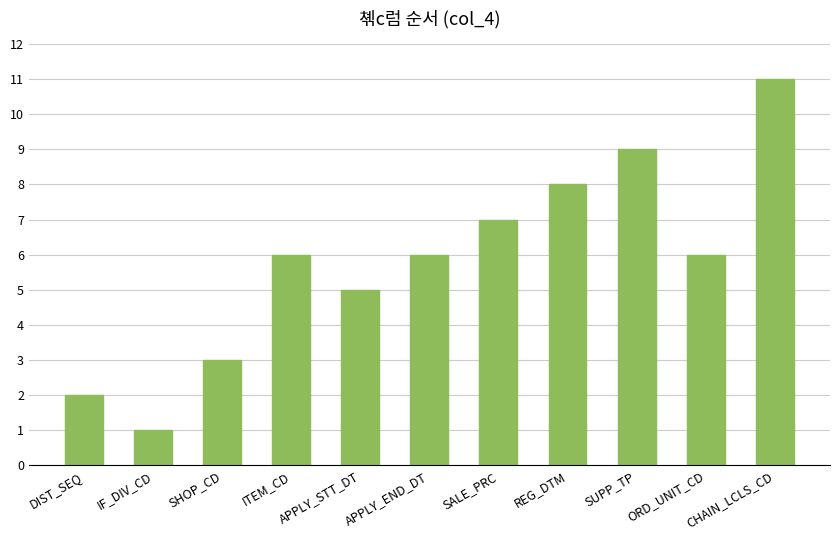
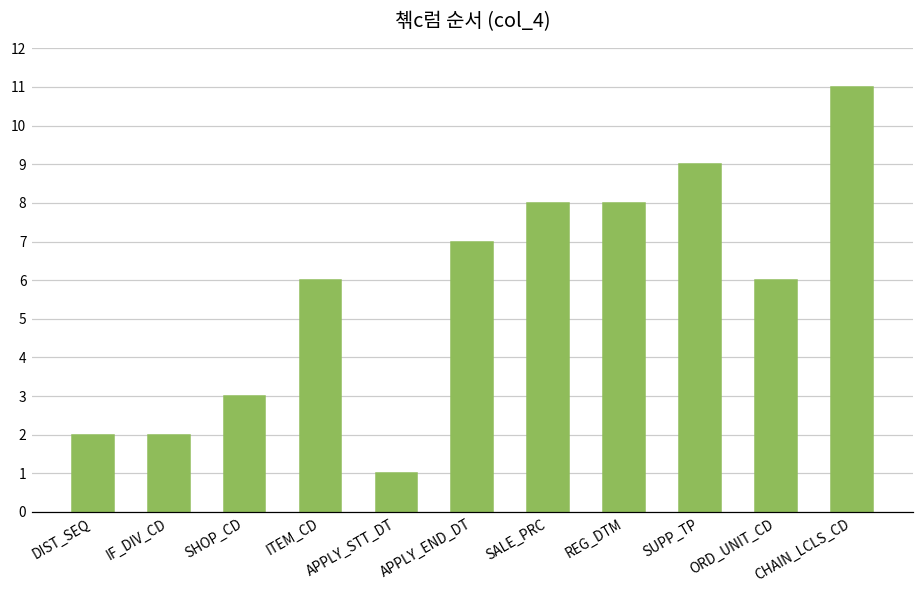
  {
    "DIST_SEQ": 2,
-   "IF_DIV_CD": 1,
+   "IF_DIV_CD": 2,
    "SHOP_CD": 3,
    "ITEM_CD": 6,
-   "APPLY_STT_DT": 5,
-   "APPLY_END_DT": 6,
-   "SALE_PRC": 7,
+   "APPLY_STT_DT": 1,
+   "APPLY_END_DT": 7,
+   "SALE_PRC": 8,
    "REG_DTM": 8,
    "SUPP_TP": 9,
    "ORD_UNIT_CD": 6,
    "CHAIN_LCLS_CD": 11
  }
